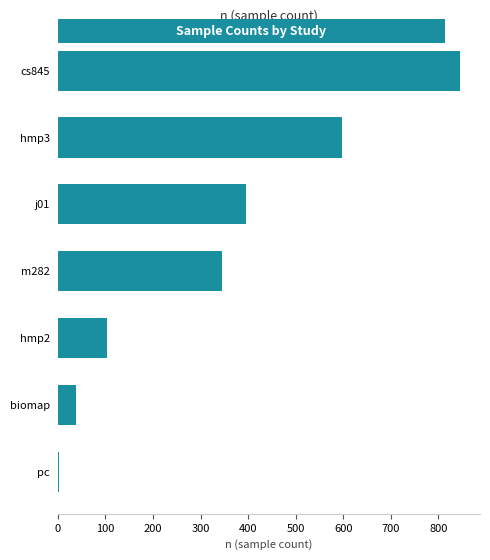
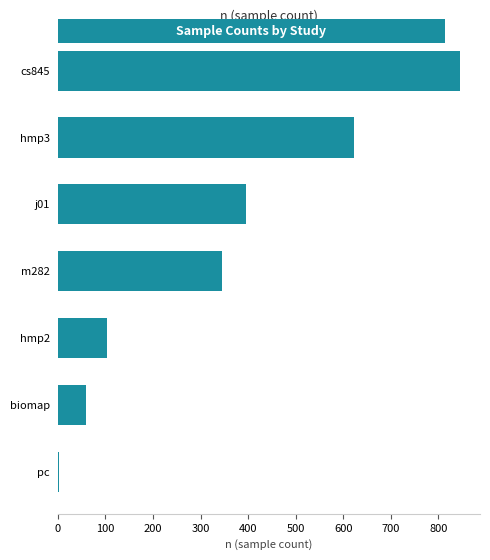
  {
    "cs845": 850,
-   "hmp3": 600,
+   "hmp3": 620,
    "j01": 400,
    "m282": 350,
    "hmp2": 100,
-   "biomap": 40
+   "biomap": 60
  }
